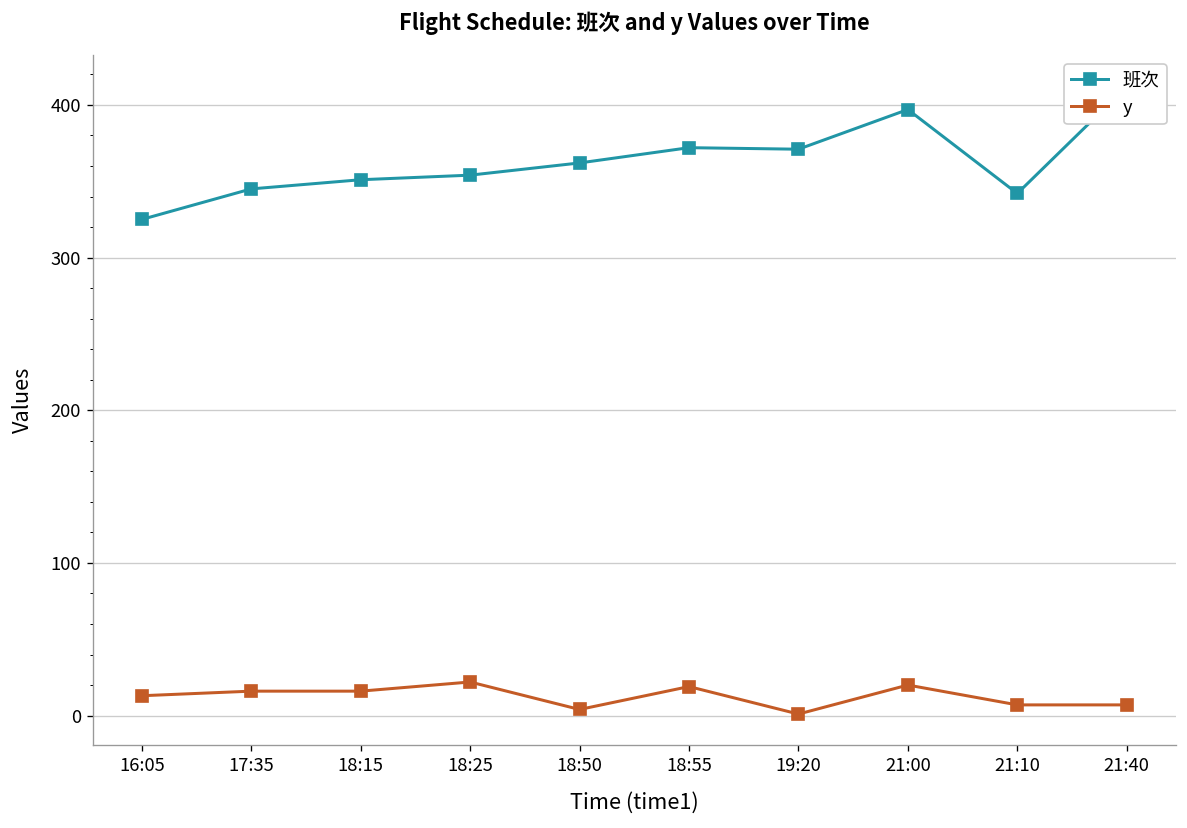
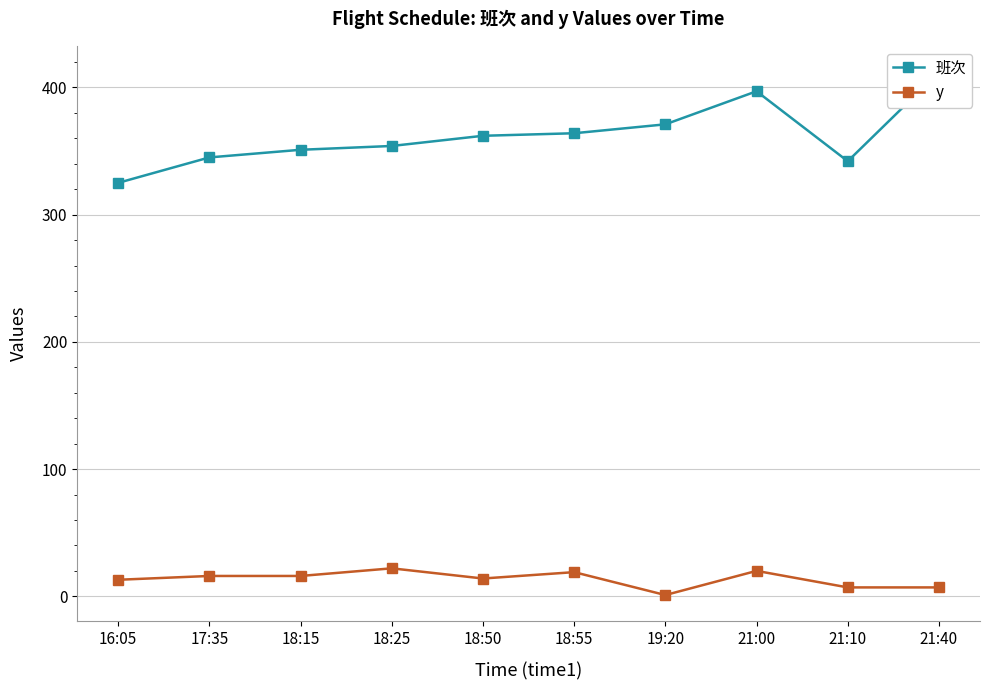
  {
    "班次": {
      "16:05": 325,
      "17:35": 345,
      "18:15": 351,
      "18:25": 354,
      "18:50": 362,
-     "18:55": 372,
+     "18:55": 364,
      "19:20": 371,
      "21:00": 397,
      "21:10": 342
    },
    "y": {
      "16:05": 13,
      "17:35": 16,
      "18:15": 16,
      "18:25": 22,
-     "18:50": 4,
+     "18:50": 14,
      "18:55": 19,
      "19:20": 1,
      "21:00": 20,
      "21:10": 7,
      "21:40": 7
    }
  }
